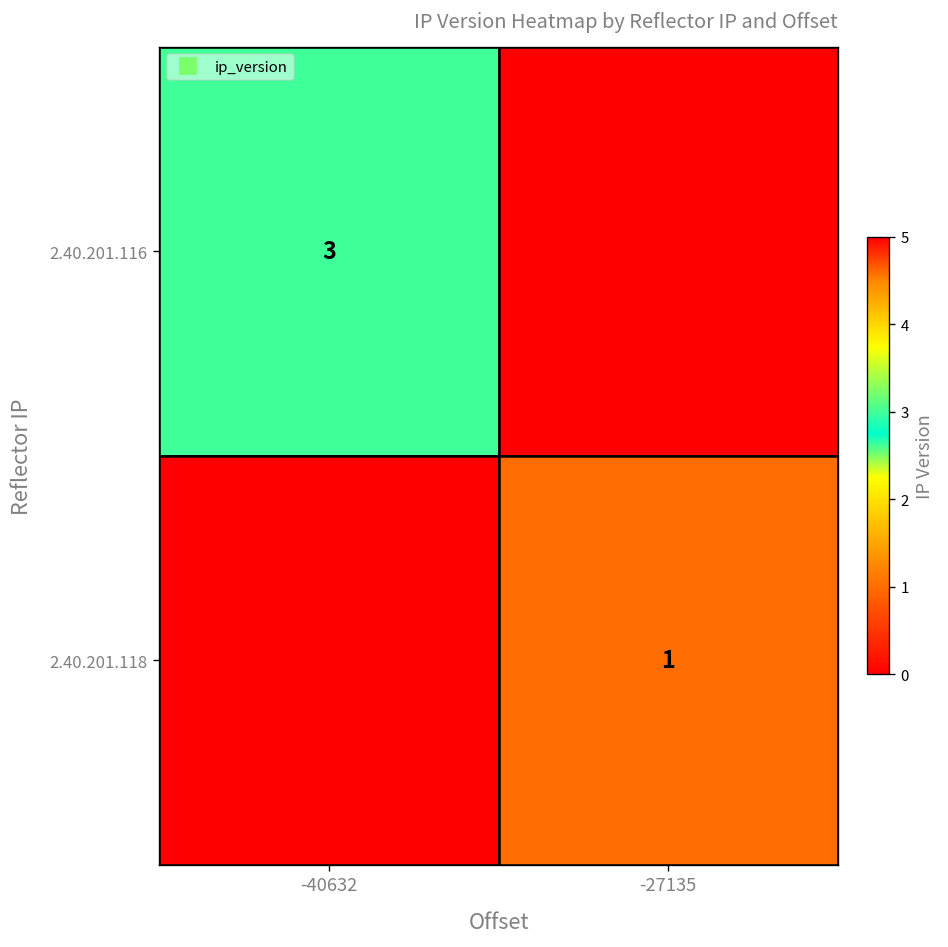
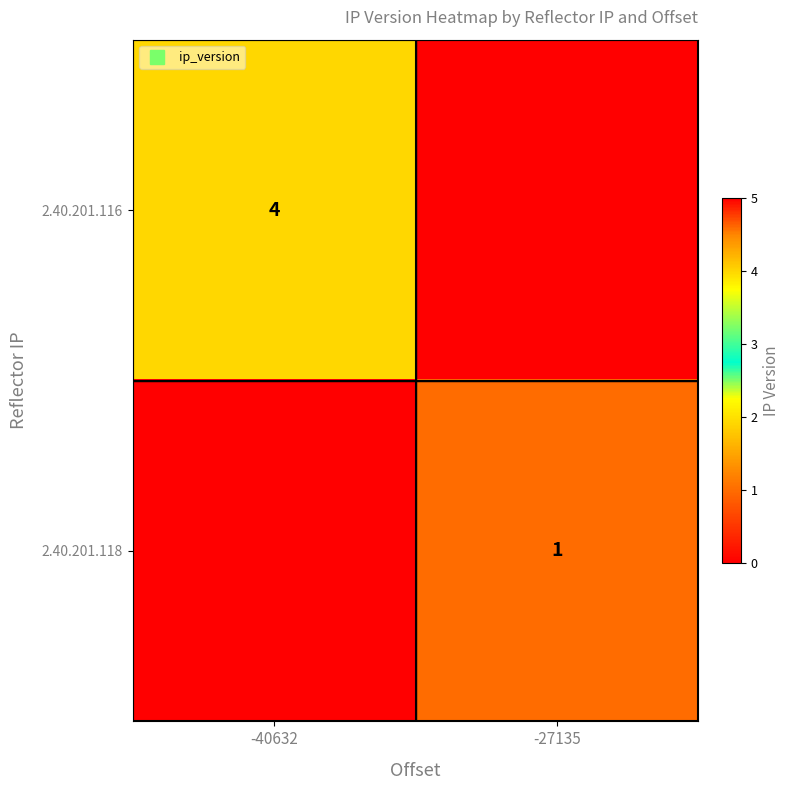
  {
    "2.40.201.116": {
-     "-40632": 3
+     "-40632": 4
    },
    "2.40.201.118": {
      "-27135": 1
    }
  }
